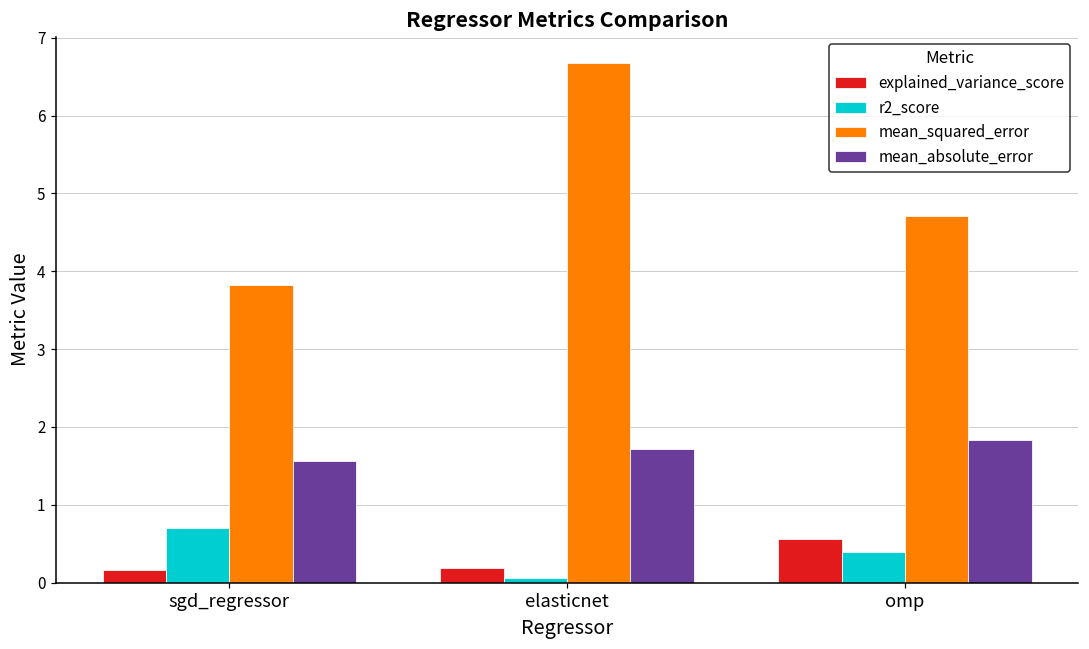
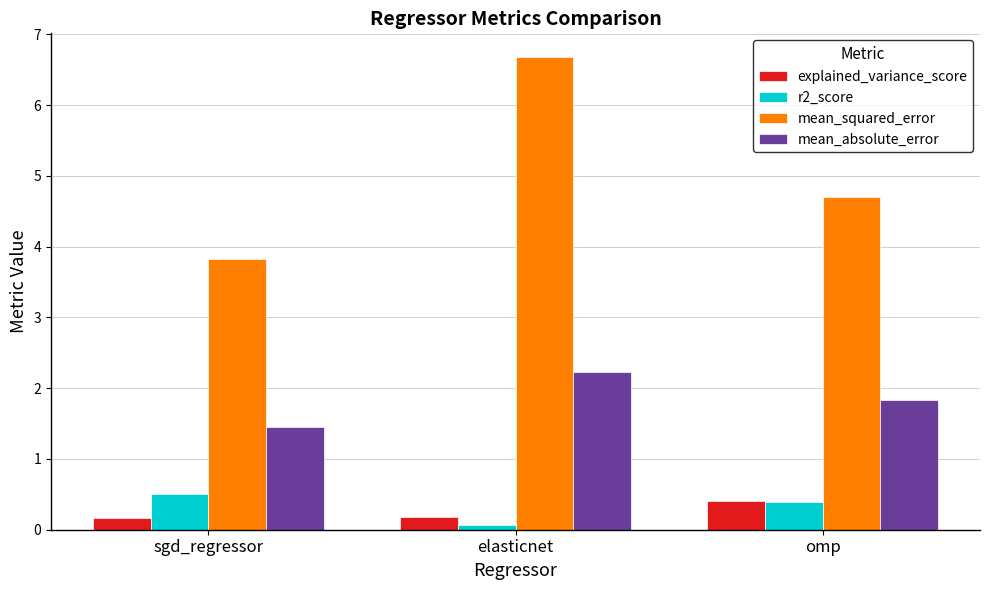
  {
    "explained_variance_score": {
      "sgd_regressor": 0.2,
      "elasticnet": 0.2,
-     "omp": 0.6
+     "omp": 0.4
    },
    "r2_score": {
-     "sgd_regressor": 0.7,
+     "sgd_regressor": 0.5,
      "elasticnet": 0.1,
      "omp": 0.4
    },
    "mean_squared_error": {
      "sgd_regressor": 3.8,
      "elasticnet": 6.7,
      "omp": 4.7
    },
    "mean_absolute_error": {
-     "sgd_regressor": 1.6,
-     "elasticnet": 1.7,
+     "sgd_regressor": 1.4,
+     "elasticnet": 2.2,
      "omp": 1.8
    }
  }
